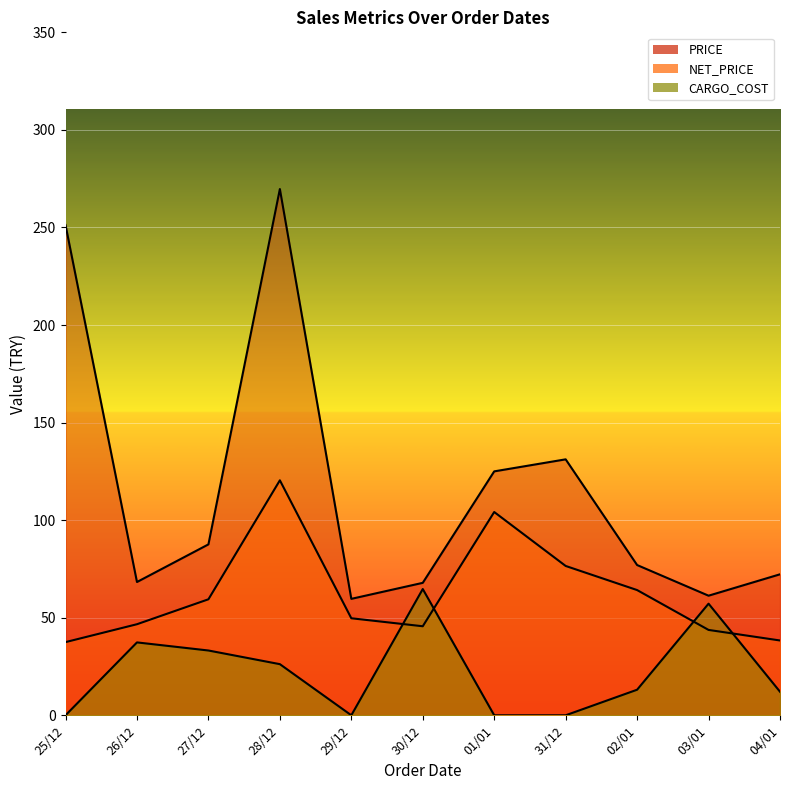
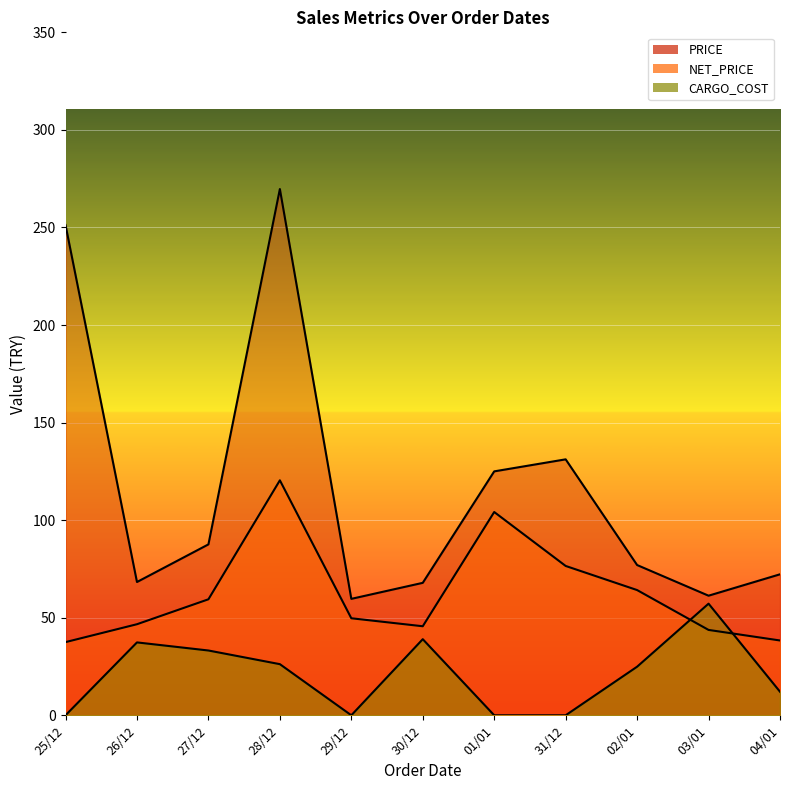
  {
    "PRICE": {
      "25/12": 251,
      "26/12": 68,
      "27/12": 88,
      "28/12": 270,
      "29/12": 60,
      "30/12": 68,
      "01/01": 125,
      "31/12": 131,
      "02/01": 77,
      "03/01": 61,
      "04/01": 72
    },
    "NET_PRICE": {
      "25/12": 38,
      "26/12": 47,
      "27/12": 59,
      "28/12": 120,
      "29/12": 50,
      "30/12": 46,
      "01/01": 104,
      "31/12": 77,
      "02/01": 64,
      "03/01": 44,
      "04/01": 38
    },
    "CARGO_COST": {
      "25/12": 0,
      "26/12": 37,
      "27/12": 33,
      "28/12": 26,
      "29/12": 0,
-     "30/12": 65,
+     "30/12": 39,
      "01/01": 0,
      "31/12": 0,
-     "02/01": 13,
+     "02/01": 25,
      "03/01": 57,
      "04/01": 12
    }
  }
